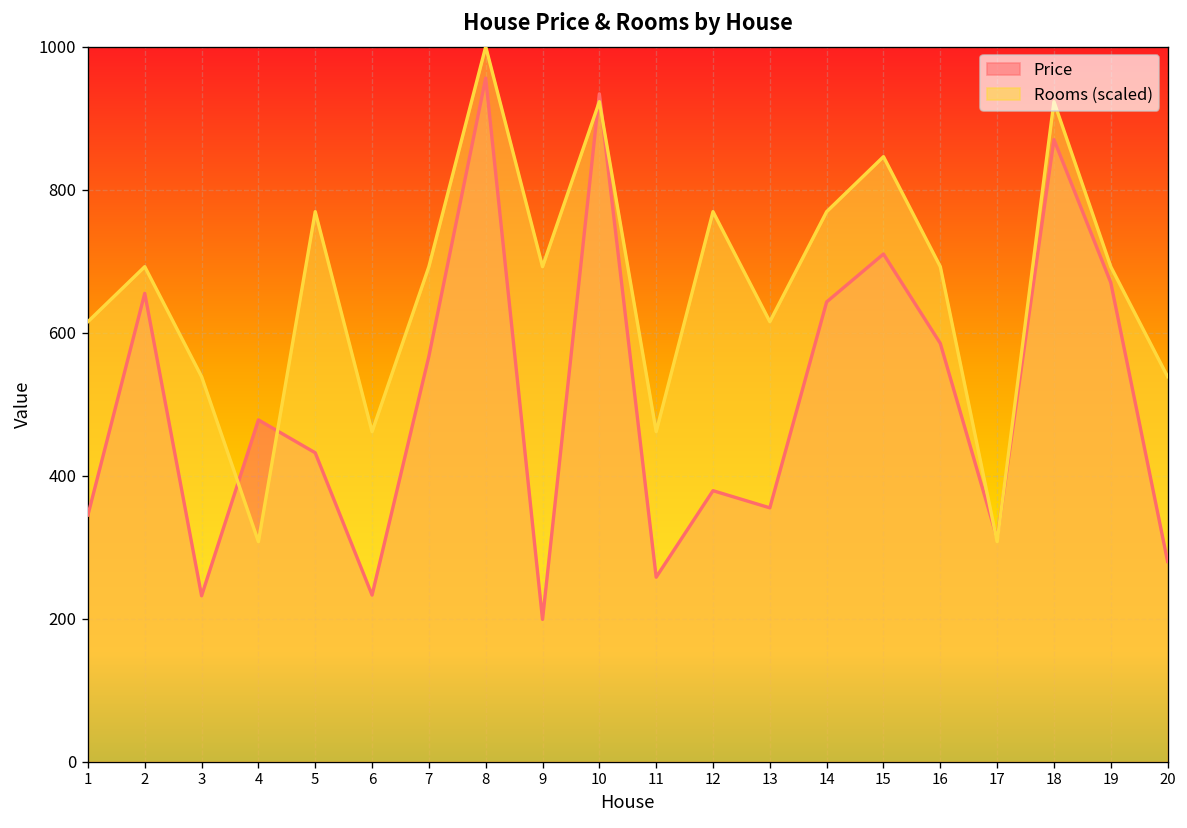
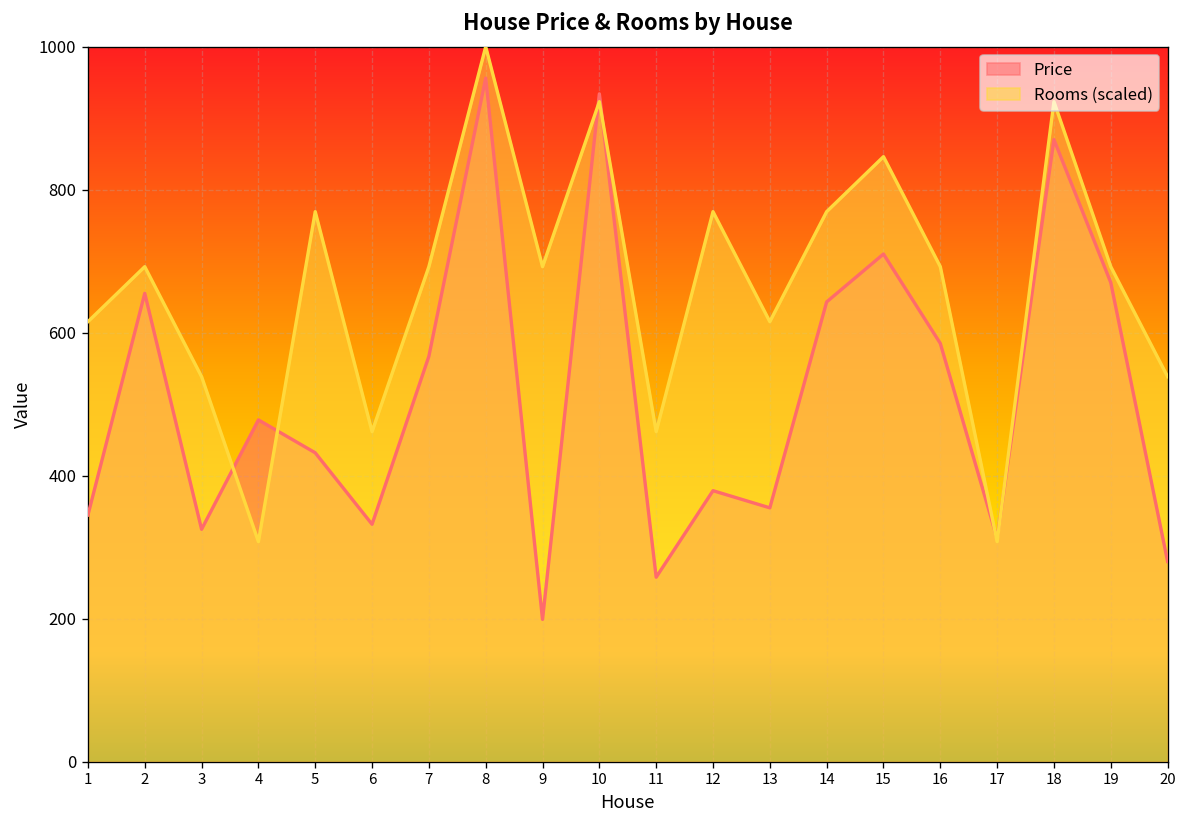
  {
    "Price": {
      "1": 350,
      "2": 660,
-     "3": 230,
+     "3": 330,
      "4": 480,
      "5": 430,
-     "6": 230,
+     "6": 330,
      "7": 570,
      "8": 960,
      "9": 200,
      "10": 930,
      "11": 260,
      "12": 380,
      "13": 360,
      "14": 640,
      "15": 710,
      "16": 590,
      "17": 310,
      "18": 870,
      "19": 670,
      "20": 280
    },
    "Rooms (scaled)": {
      "1": 620,
      "2": 690,
      "3": 540,
      "4": 310,
      "5": 770,
      "6": 460,
      "7": 690,
      "8": 1000,
      "9": 690,
      "10": 920,
      "11": 460,
      "12": 770,
      "13": 620,
      "14": 770,
      "15": 850,
      "16": 690,
      "17": 310,
      "19": 690,
      "20": 540
    }
  }
